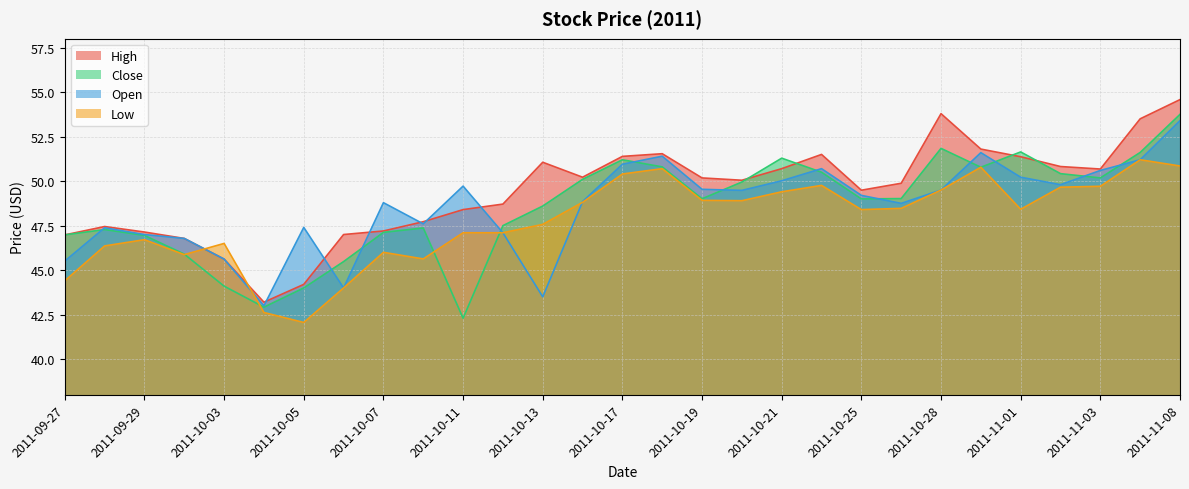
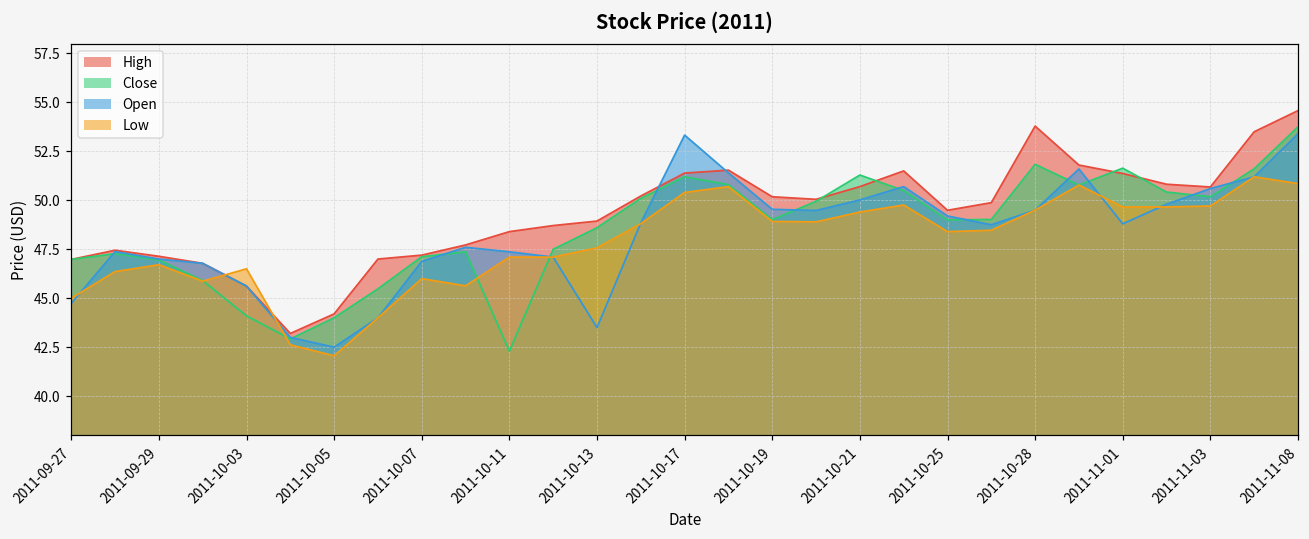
  {
    "High": {
      "2011-10-05": 44.2,
      "2011-10-11": 48.4,
-     "2011-10-13": 51.1,
+     "2011-10-13": 48.9,
      "2011-10-17": 51.4,
      "2011-10-19": 50.2,
      "2011-10-21": 50.7,
      "2011-10-25": 49.5,
      "2011-10-28": 53.8,
      "2011-11-01": 51.4,
      "2011-11-08": 54.6
    },
    "Close": {
      "2011-10-03": 44.1,
      "2011-10-05": 44.0,
      "2011-10-11": 42.3,
      "2011-10-13": 48.6,
      "2011-10-17": 51.2,
      "2011-10-21": 51.3,
      "2011-10-25": 49.0,
      "2011-10-28": 51.8,
      "2011-11-01": 51.6,
      "2011-11-03": 50.2,
      "2011-11-08": 53.8
    },
    "Open": {
-     "2011-09-27": 45.5,
-     "2011-10-05": 47.4,
-     "2011-10-07": 48.8,
-     "2011-10-11": 49.7,
+     "2011-09-27": 44.7,
+     "2011-10-05": 42.5,
+     "2011-10-07": 46.9,
+     "2011-10-11": 47.4,
      "2011-10-13": 43.5,
-     "2011-10-17": 51.0,
+     "2011-10-17": 53.3,
      "2011-10-19": 49.5,
      "2011-10-21": 50.0,
      "2011-10-25": 49.2,
-     "2011-11-01": 50.2,
+     "2011-11-01": 48.8,
      "2011-11-08": 53.4
    },
    "Low": {
-     "2011-09-27": 44.4,
+     "2011-09-27": 45.0,
      "2011-09-29": 46.7,
      "2011-10-03": 46.5,
      "2011-10-05": 42.1,
      "2011-10-07": 46.0,
      "2011-10-11": 47.1,
      "2011-10-13": 47.6,
      "2011-10-17": 50.4,
      "2011-10-21": 49.4,
      "2011-10-25": 48.4,
-     "2011-11-01": 48.4,
+     "2011-11-01": 49.7,
      "2011-11-03": 49.7,
      "2011-11-08": 50.9
    }
  }
